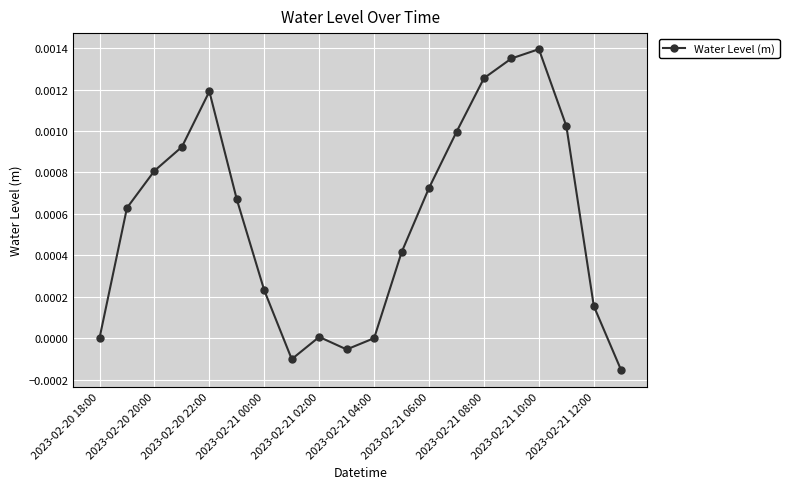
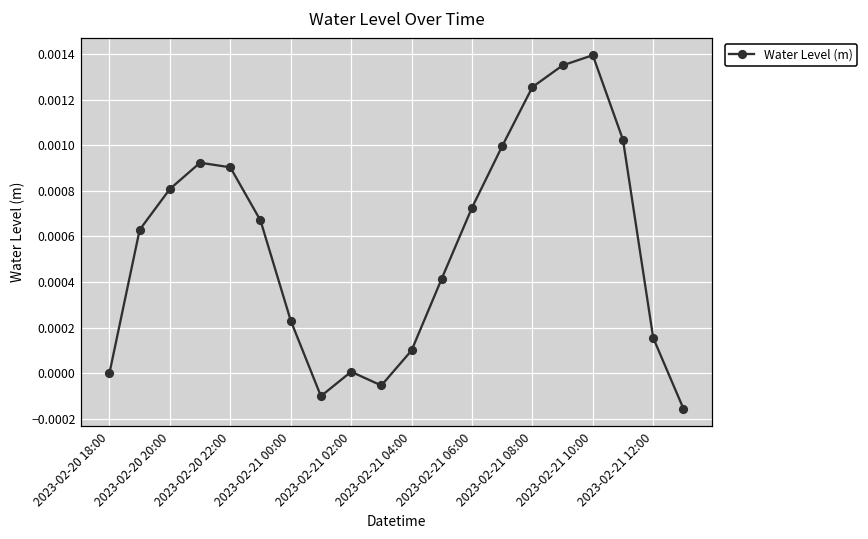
  {
    "2023-02-20 18:00": 0.00000,
    "2023-02-20 20:00": 0.00081,
-   "2023-02-20 22:00": 0.00119,
+   "2023-02-20 22:00": 0.00090,
    "2023-02-21 00:00": 0.00023,
    "2023-02-21 02:00": 0.00001,
-   "2023-02-21 04:00": 0.0000,
+   "2023-02-21 04:00": 0.0001,
    "2023-02-21 06:00": 0.00073,
    "2023-02-21 08:00": 0.00126,
    "2023-02-21 10:00": 0.00140,
    "2023-02-21 12:00": 0.00015
  }
